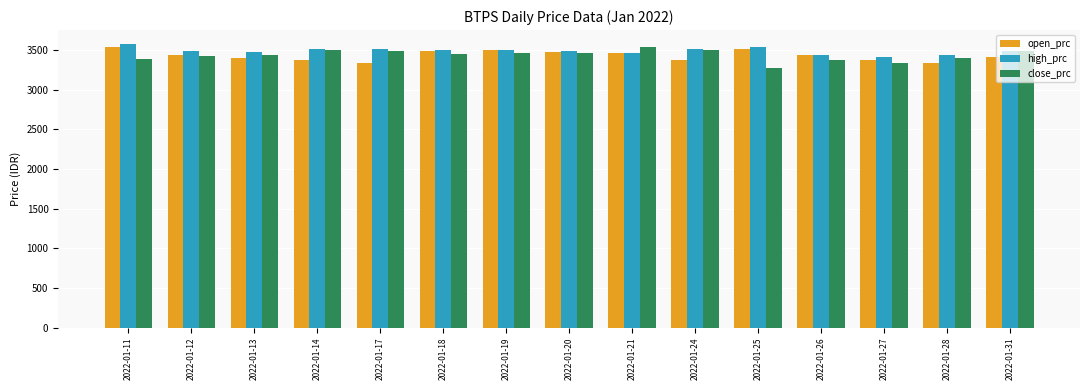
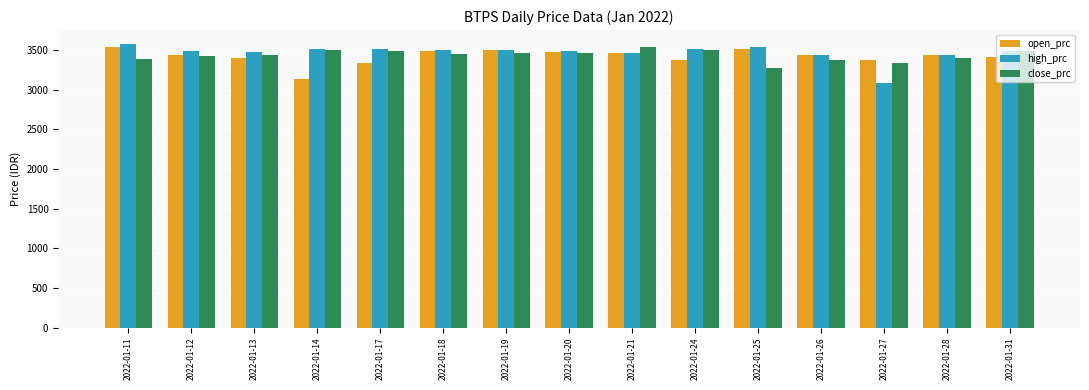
  {
    "open_prc": {
      "2022-01-11": 3500,
      "2022-01-12": 3400,
      "2022-01-13": 3400,
-     "2022-01-14": 3400,
+     "2022-01-14": 3100,
      "2022-01-17": 3300,
      "2022-01-18": 3500,
      "2022-01-19": 3500,
      "2022-01-20": 3500,
      "2022-01-21": 3500,
      "2022-01-24": 3400,
      "2022-01-25": 3500,
      "2022-01-26": 3400,
      "2022-01-27": 3400,
-     "2022-01-28": 3300,
+     "2022-01-28": 3400,
      "2022-01-31": 3400
    },
    "high_prc": {
      "2022-01-11": 3600,
      "2022-01-12": 3500,
      "2022-01-13": 3500,
      "2022-01-14": 3500,
      "2022-01-17": 3500,
      "2022-01-18": 3500,
      "2022-01-19": 3500,
      "2022-01-20": 3500,
      "2022-01-21": 3500,
      "2022-01-24": 3500,
      "2022-01-25": 3500,
      "2022-01-26": 3400,
-     "2022-01-27": 3400,
+     "2022-01-27": 3100,
      "2022-01-28": 3400
    },
    "close_prc": {
      "2022-01-11": 3400,
      "2022-01-12": 3400,
      "2022-01-13": 3400,
      "2022-01-14": 3500,
      "2022-01-17": 3500,
      "2022-01-18": 3500,
      "2022-01-19": 3500,
      "2022-01-20": 3500,
      "2022-01-21": 3500,
      "2022-01-24": 3500,
      "2022-01-25": 3300,
      "2022-01-26": 3400,
      "2022-01-27": 3300,
      "2022-01-28": 3400
    }
  }
